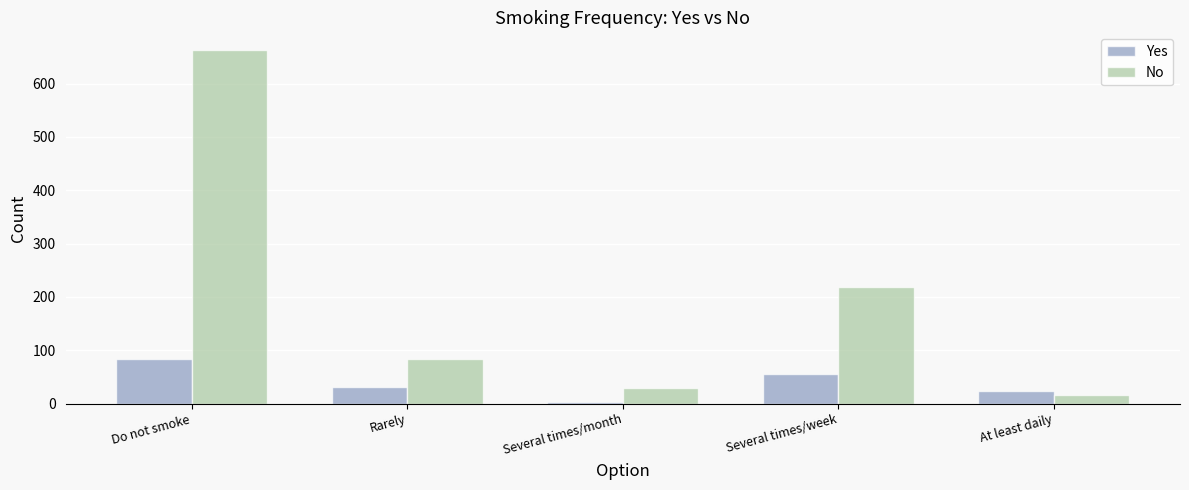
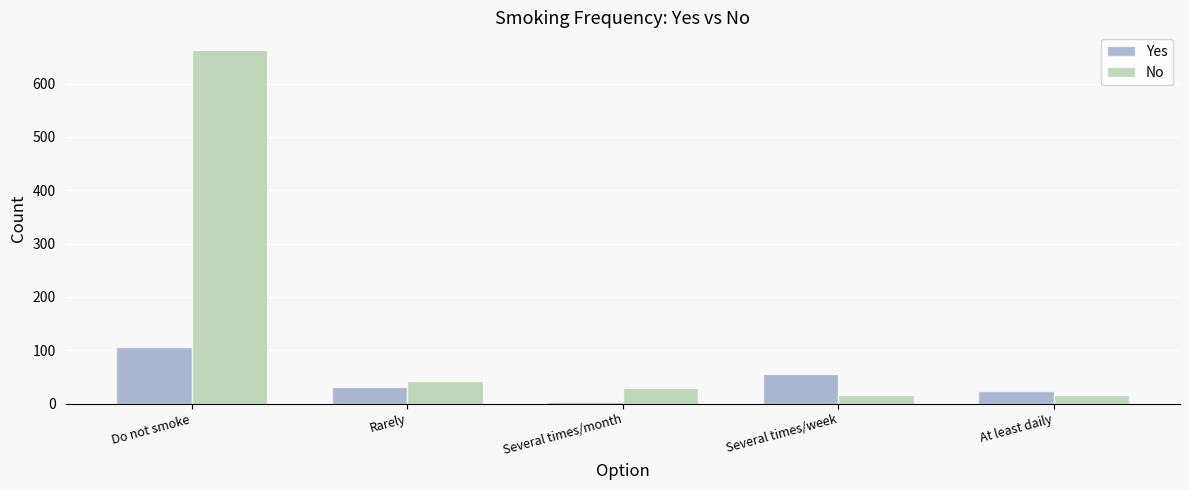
  {
    "Yes": {
-     "Do not smoke": 80,
+     "Do not smoke": 110,
      "Rarely": 30,
      "Several times/week": 60,
      "At least daily": 20
    },
    "No": {
      "Do not smoke": 660,
-     "Rarely": 80,
+     "Rarely": 40,
      "Several times/month": 30,
-     "Several times/week": 220,
+     "Several times/week": 20,
      "At least daily": 20
    }
  }
